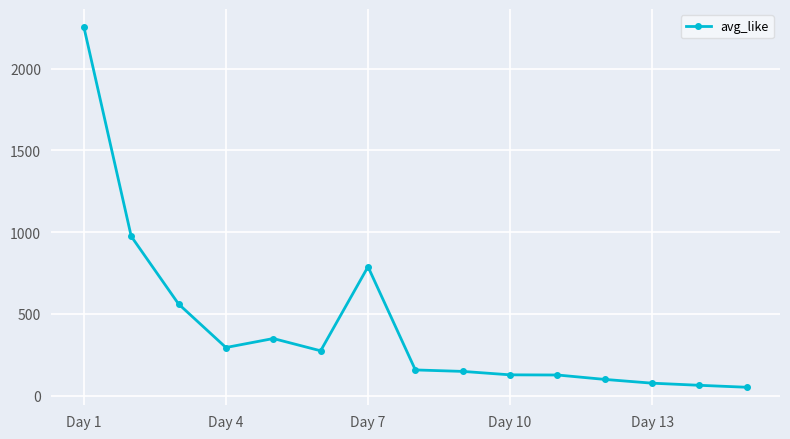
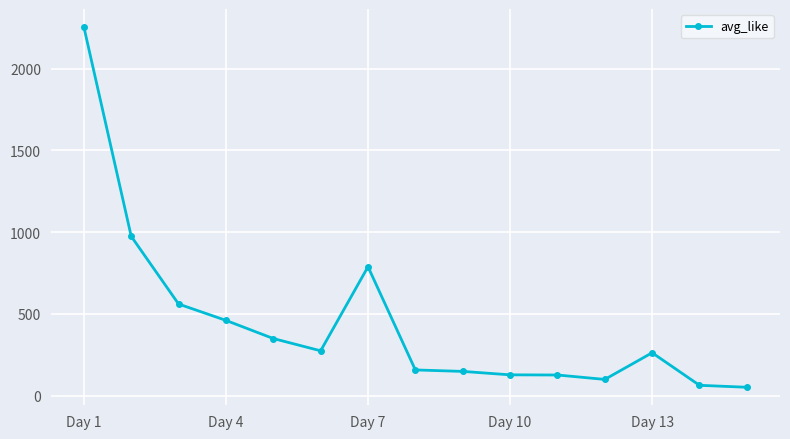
  {
    "Day 1": 2250,
-   "Day 4": 290,
+   "Day 4": 460,
    "Day 7": 790,
    "Day 10": 130,
-   "Day 13": 80
+   "Day 13": 260
  }
